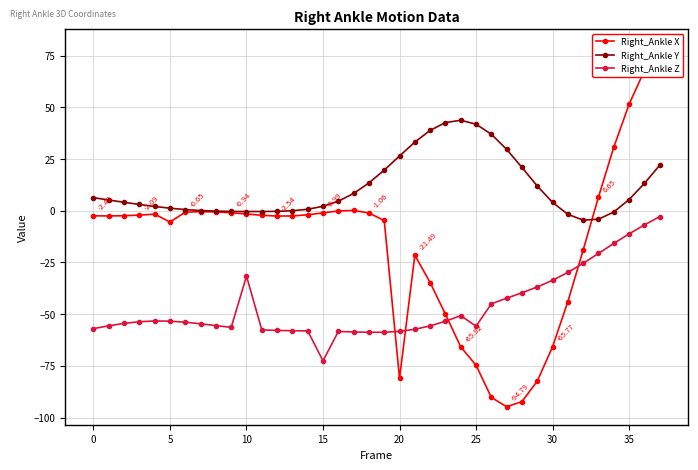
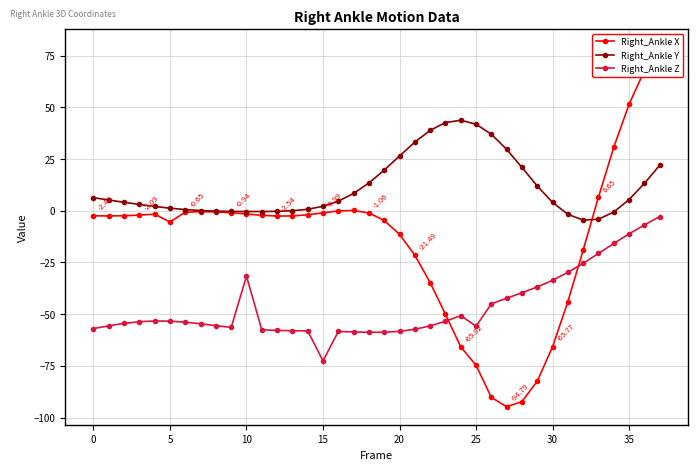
  {
    "Right_Ankle X": {
      "5": -5,
-     "20": -81,
+     "20": -11,
      "25": -75,
      "35": 52
    },
    "Right_Ankle Y": {
      "0": 6,
      "5": 1,
      "15": 2,
      "20": 27,
      "25": 42,
      "30": 4,
      "35": 5
    },
    "Right_Ankle Z": {
      "0": -57,
      "5": -53,
      "10": -32,
      "15": -73,
      "20": -58,
      "30": -34,
      "35": -11
    }
  }
